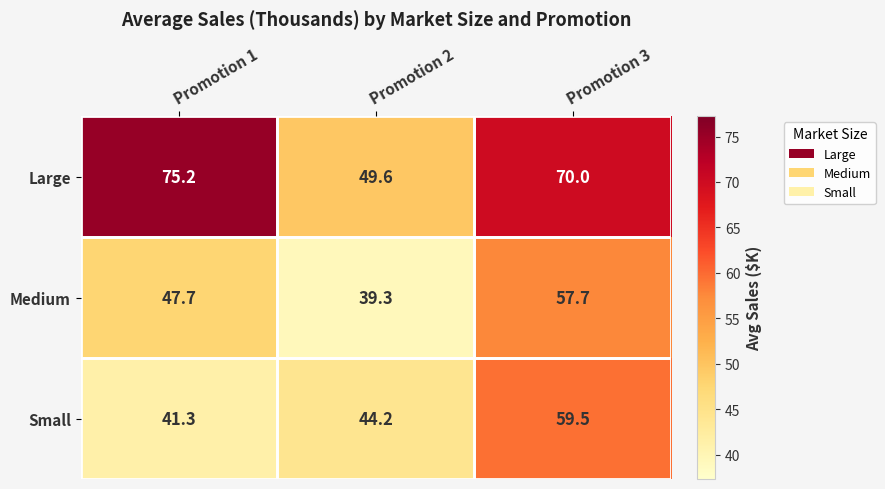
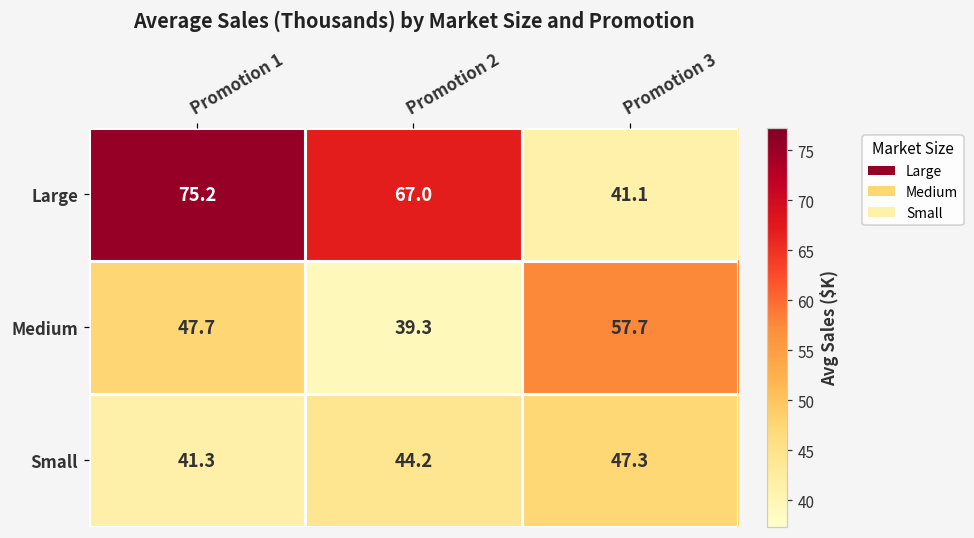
  {
    "Large": {
      "Promotion 1": 75.2,
-     "Promotion 2": 49.6,
-     "Promotion 3": 70.0
+     "Promotion 2": 67.0,
+     "Promotion 3": 41.1
    },
    "Medium": {
      "Promotion 1": 47.7,
      "Promotion 2": 39.3,
      "Promotion 3": 57.7
    },
    "Small": {
      "Promotion 1": 41.3,
      "Promotion 2": 44.2,
-     "Promotion 3": 59.5
+     "Promotion 3": 47.3
    }
  }
